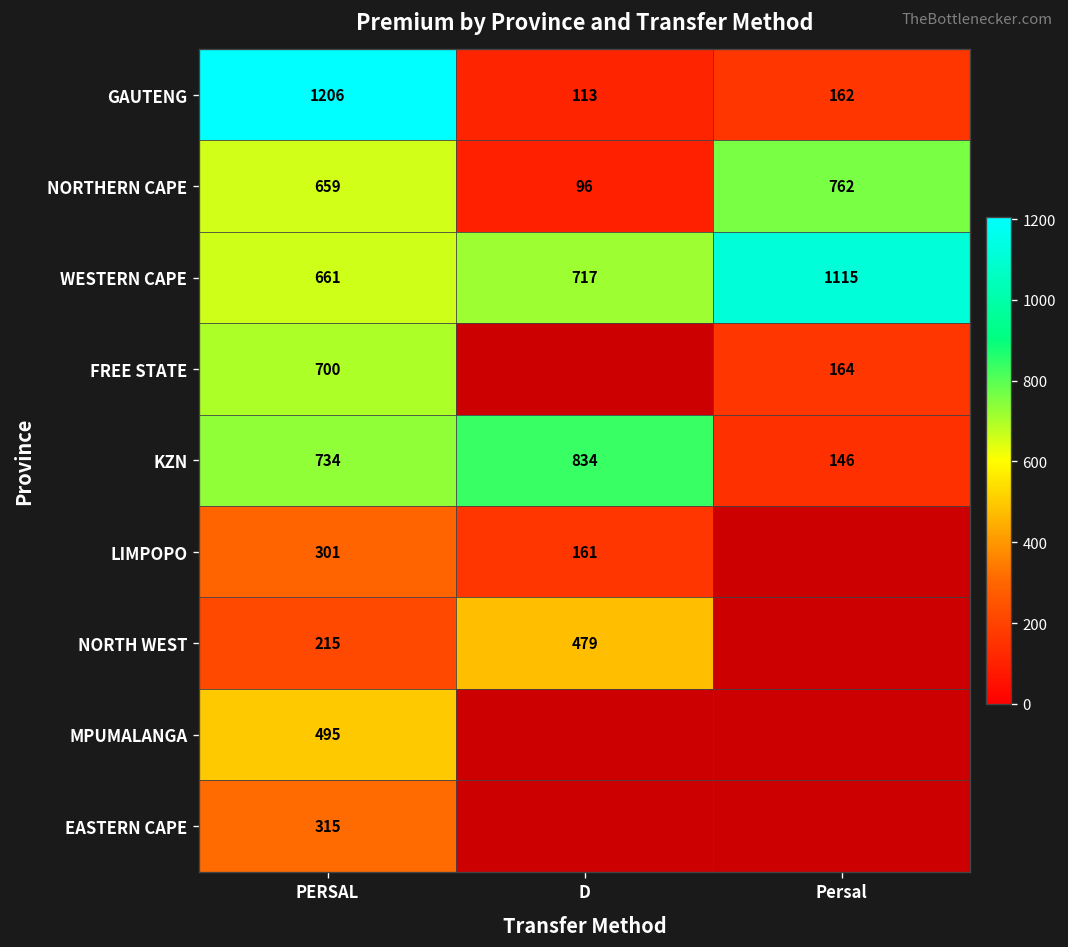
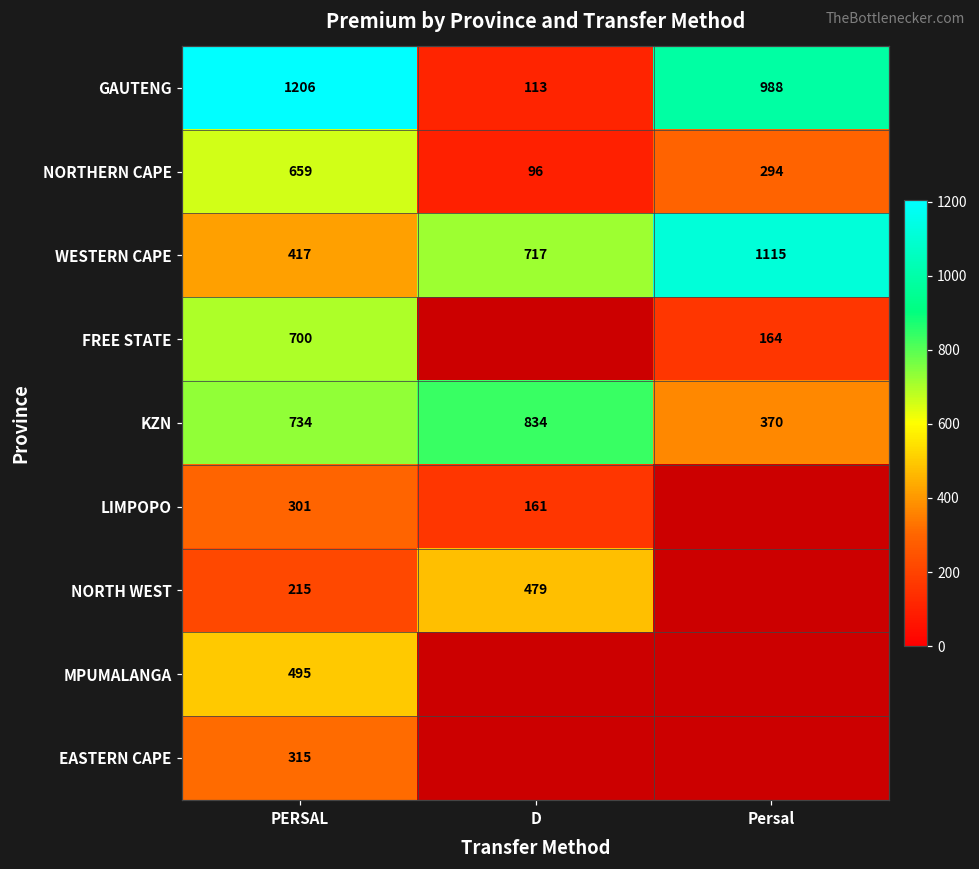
  {
    "GAUTENG": {
      "PERSAL": 1206,
      "D": 113,
-     "Persal": 162
+     "Persal": 988
    },
    "NORTHERN CAPE": {
      "PERSAL": 659,
      "D": 96,
-     "Persal": 762
+     "Persal": 294
    },
    "WESTERN CAPE": {
-     "PERSAL": 661,
+     "PERSAL": 417,
      "D": 717,
      "Persal": 1115
    },
    "FREE STATE": {
      "PERSAL": 700,
      "Persal": 164
    },
    "KZN": {
      "PERSAL": 734,
      "D": 834,
-     "Persal": 146
+     "Persal": 370
    },
    "LIMPOPO": {
      "PERSAL": 301,
      "D": 161
    },
    "NORTH WEST": {
      "PERSAL": 215,
      "D": 479
    },
    "MPUMALANGA": {
      "PERSAL": 495
    },
    "EASTERN CAPE": {
      "PERSAL": 315
    }
  }
